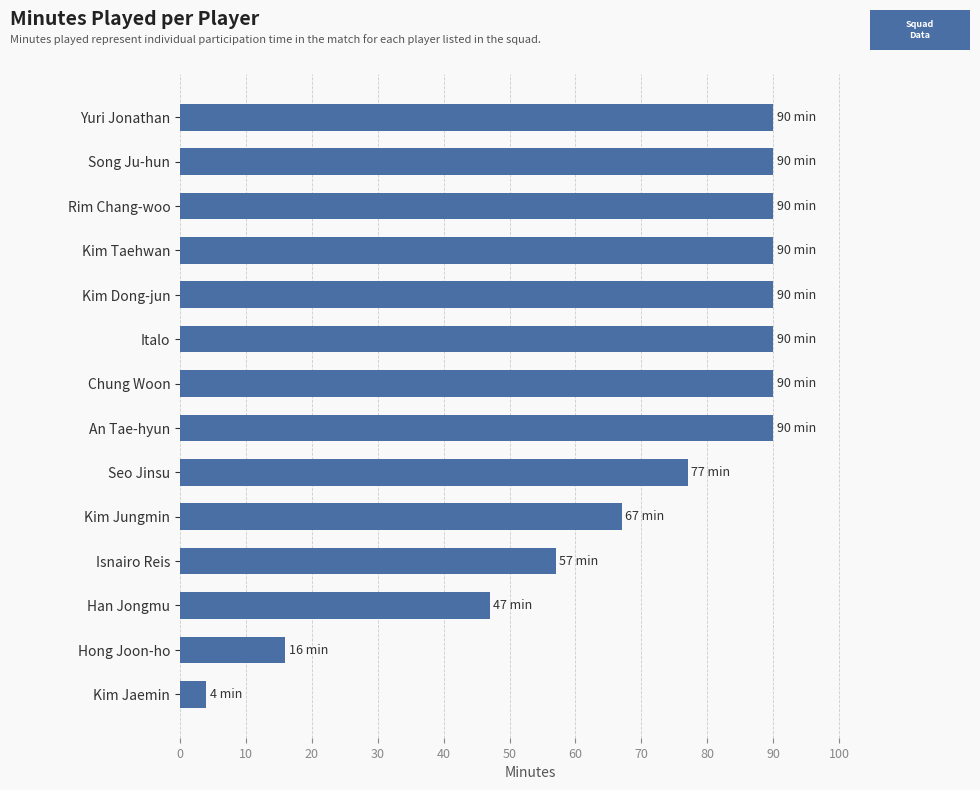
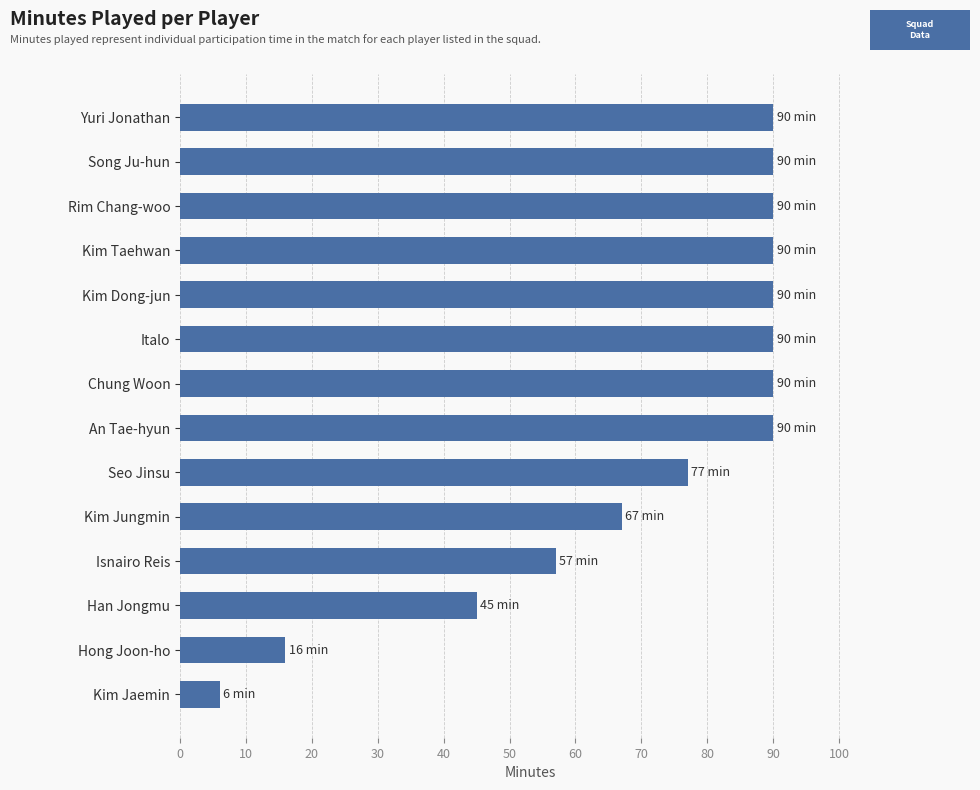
  {
    "Yuri Jonathan": 90,
    "Song Ju-hun": 90,
    "Rim Chang-woo": 90,
    "Kim Taehwan": 90,
    "Kim Dong-jun": 90,
    "Italo": 90,
    "Chung Woon": 90,
    "An Tae-hyun": 90,
    "Seo Jinsu": 77,
    "Kim Jungmin": 67,
    "Isnairo Reis": 57,
-   "Han Jongmu": 47,
+   "Han Jongmu": 45,
    "Hong Joon-ho": 16,
-   "Kim Jaemin": 4
+   "Kim Jaemin": 6
  }
